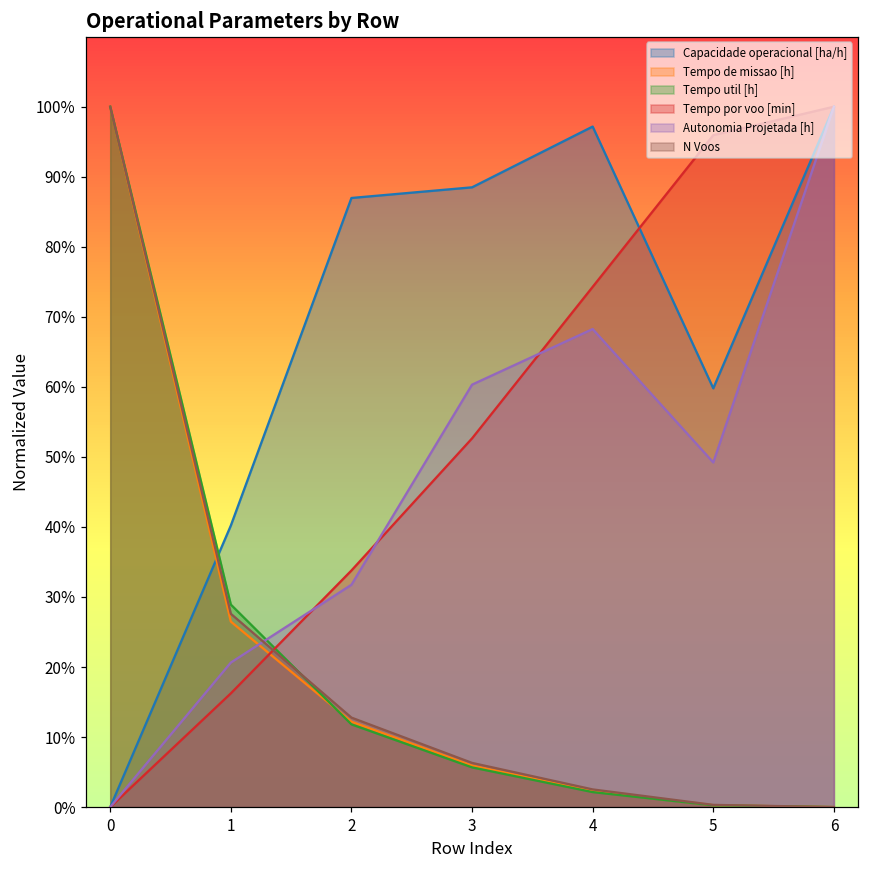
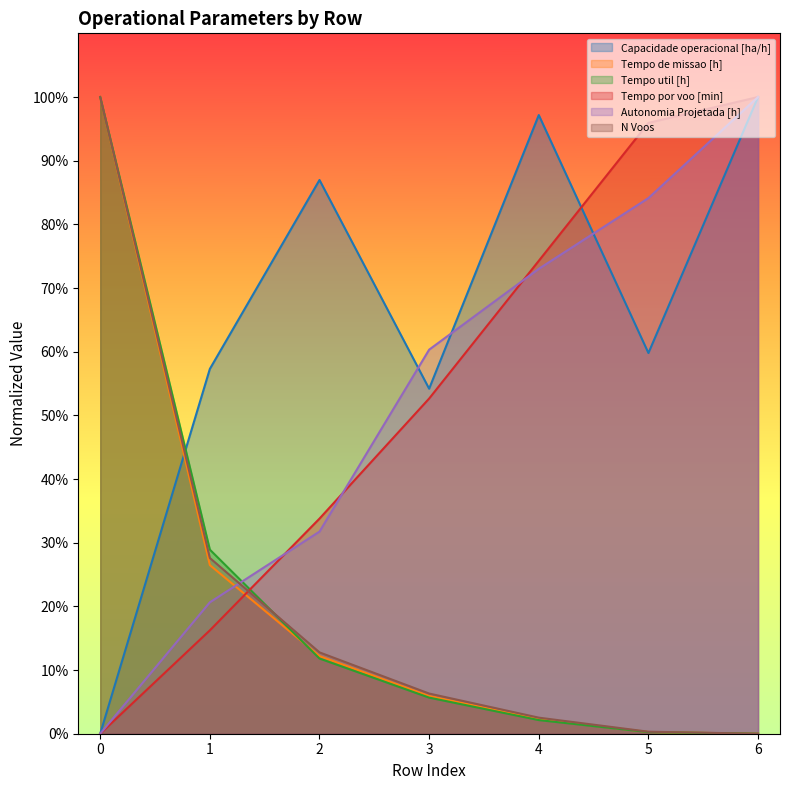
  {
    "Capacidade operacional [ha/h]": {
-     "1": "40%",
+     "1": "57%",
      "2": "87%",
-     "3": "88%",
+     "3": "54%",
      "4": "97%",
      "5": "60%"
    },
    "Tempo util [h]": {
      "1": "29%"
    },
    "Autonomia Projetada [h]": {
      "1": "21%",
      "2": "32%",
      "3": "60%",
-     "4": "68%",
-     "5": "49%"
+     "4": "73%",
+     "5": "84%"
    }
  }
